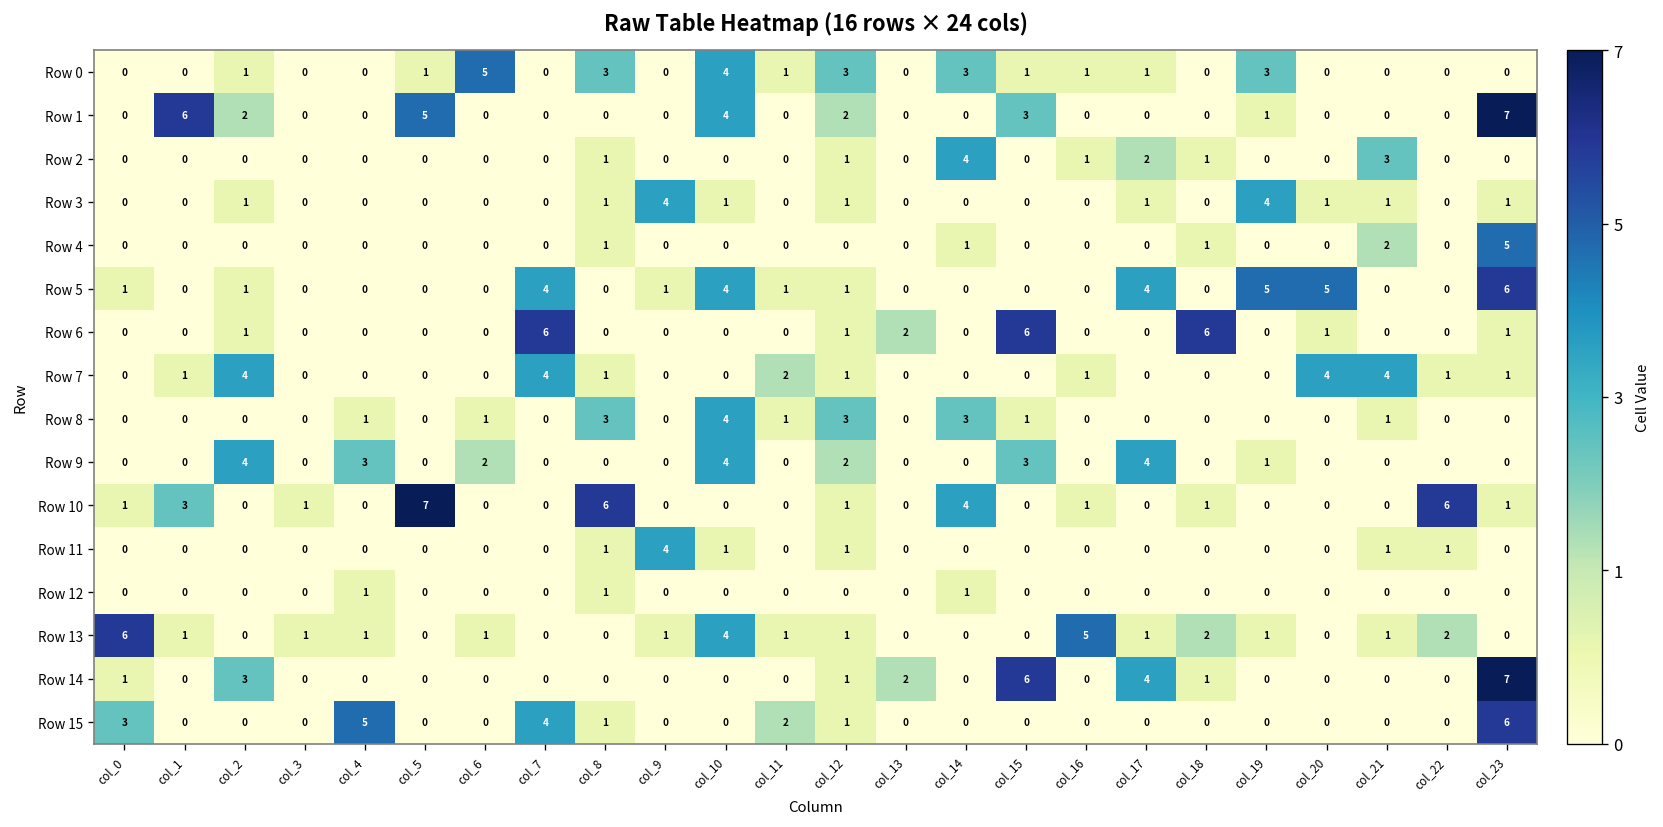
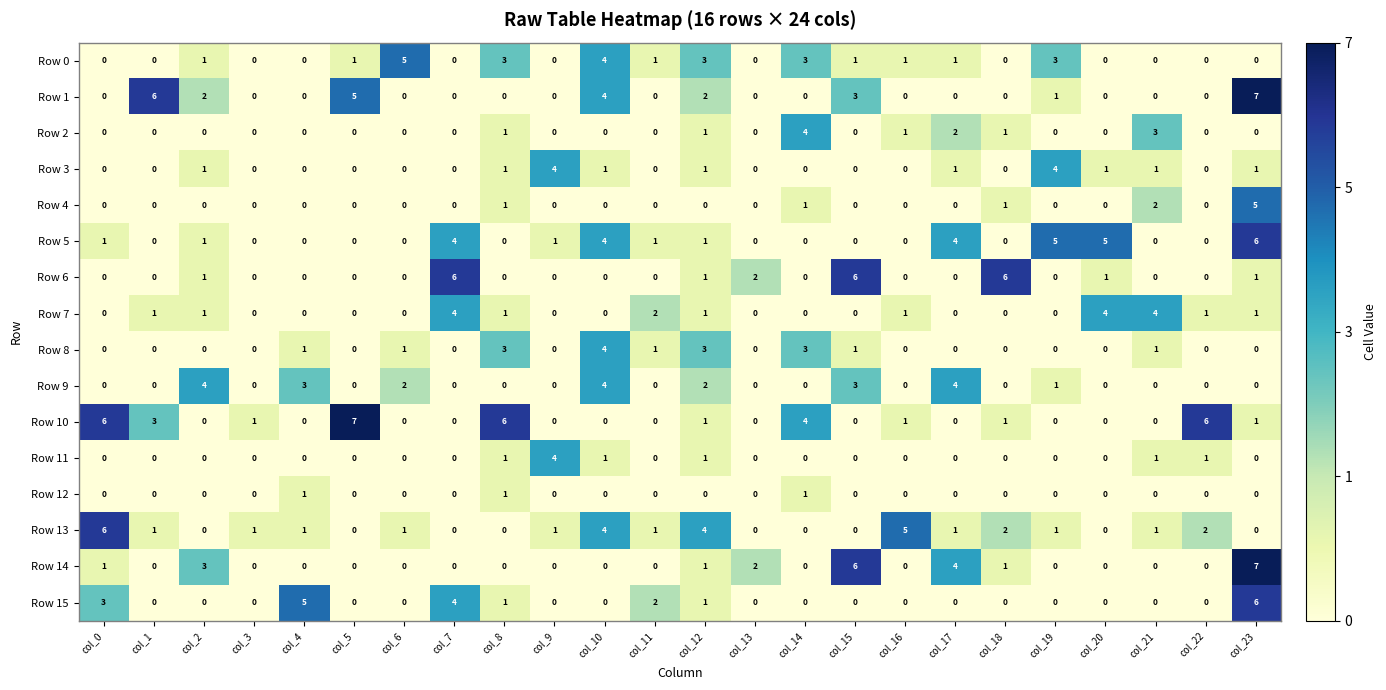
  {
    "Row 7": {
      "col_0": 0,
      "col_1": 1,
-     "col_2": 4,
+     "col_2": 1,
      "col_3": 0,
      "col_4": 0,
      "col_5": 0,
      "col_6": 0,
      "col_7": 4,
      "col_8": 1,
      "col_9": 0,
      "col_10": 0,
      "col_11": 2,
      "col_12": 1,
      "col_13": 0,
      "col_14": 0,
      "col_15": 0,
      "col_16": 1,
      "col_17": 0,
      "col_18": 0,
      "col_19": 0,
      "col_20": 4,
      "col_21": 4,
      "col_22": 1,
      "col_23": 1
    },
    "Row 10": {
-     "col_0": 1,
+     "col_0": 6,
      "col_1": 3,
      "col_2": 0,
      "col_3": 1,
      "col_4": 0,
      "col_5": 7,
      "col_6": 0,
      "col_7": 0,
      "col_8": 6,
      "col_9": 0,
      "col_10": 0,
      "col_11": 0,
      "col_12": 1,
      "col_13": 0,
      "col_14": 4,
      "col_15": 0,
      "col_16": 1,
      "col_17": 0,
      "col_18": 1,
      "col_19": 0,
      "col_20": 0,
      "col_21": 0,
      "col_22": 6,
      "col_23": 1
    },
    "Row 13": {
      "col_0": 6,
      "col_1": 1,
      "col_2": 0,
      "col_3": 1,
      "col_4": 1,
      "col_5": 0,
      "col_6": 1,
      "col_7": 0,
      "col_8": 0,
      "col_9": 1,
      "col_10": 4,
      "col_11": 1,
-     "col_12": 1,
+     "col_12": 4,
      "col_13": 0,
      "col_14": 0,
      "col_15": 0,
      "col_16": 5,
      "col_17": 1,
      "col_18": 2,
      "col_19": 1,
      "col_20": 0,
      "col_21": 1,
      "col_22": 2,
      "col_23": 0
    }
  }
